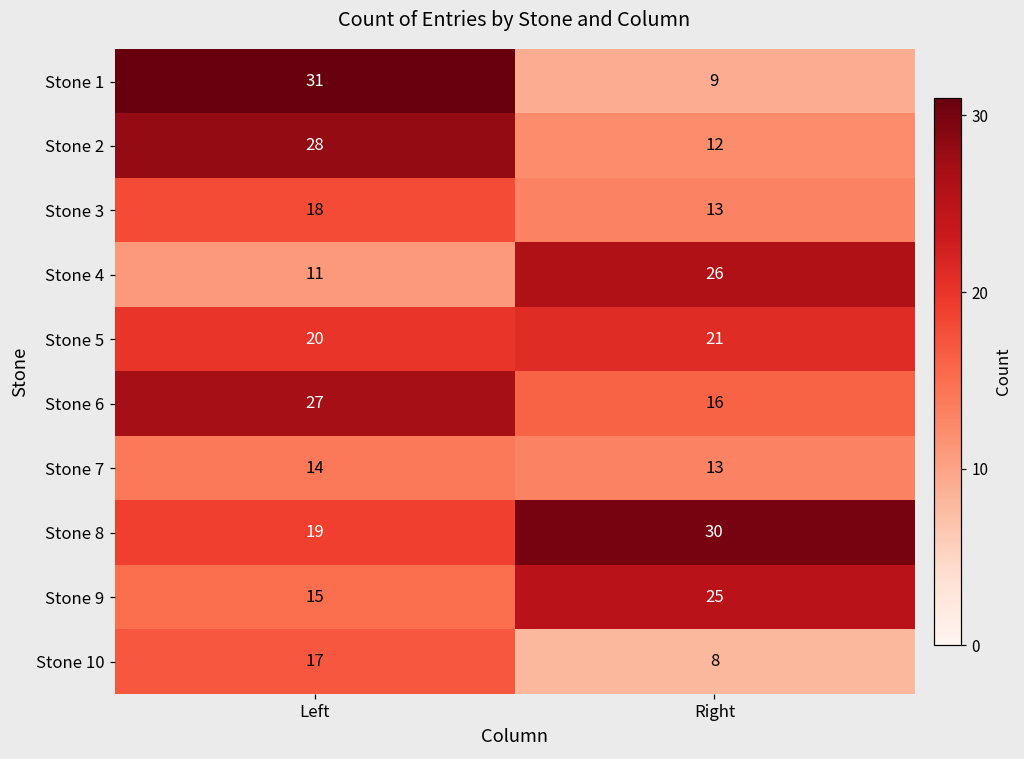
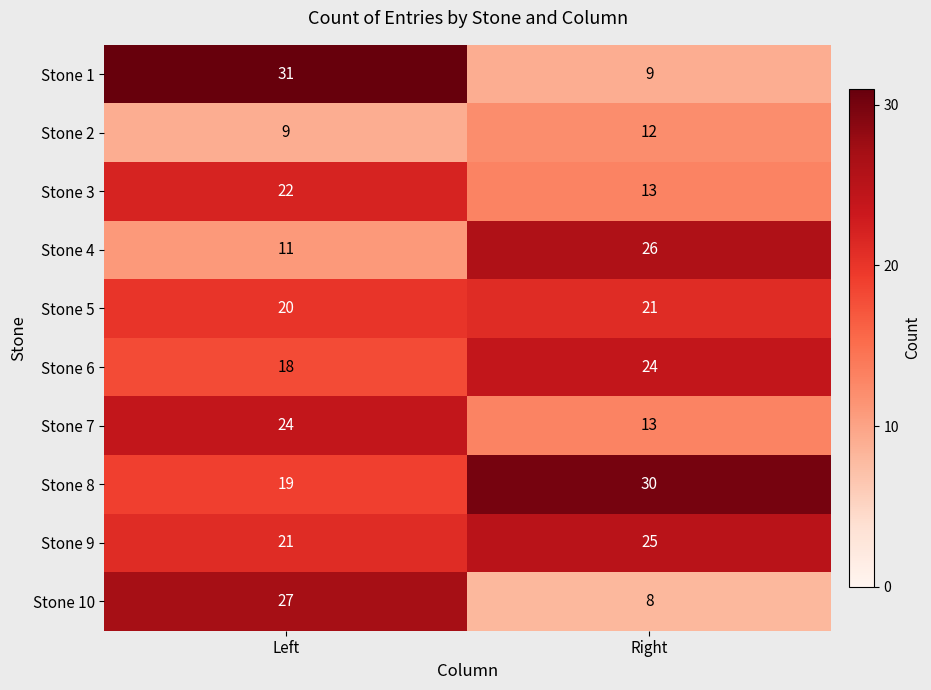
  {
    "Stone 1": {
      "Left": 31,
      "Right": 9
    },
    "Stone 2": {
-     "Left": 28,
+     "Left": 9,
      "Right": 12
    },
    "Stone 3": {
-     "Left": 18,
+     "Left": 22,
      "Right": 13
    },
    "Stone 4": {
      "Left": 11,
      "Right": 26
    },
    "Stone 5": {
      "Left": 20,
      "Right": 21
    },
    "Stone 6": {
-     "Left": 27,
-     "Right": 16
+     "Left": 18,
+     "Right": 24
    },
    "Stone 7": {
-     "Left": 14,
+     "Left": 24,
      "Right": 13
    },
    "Stone 8": {
      "Left": 19,
      "Right": 30
    },
    "Stone 9": {
-     "Left": 15,
+     "Left": 21,
      "Right": 25
    },
    "Stone 10": {
-     "Left": 17,
+     "Left": 27,
      "Right": 8
    }
  }
